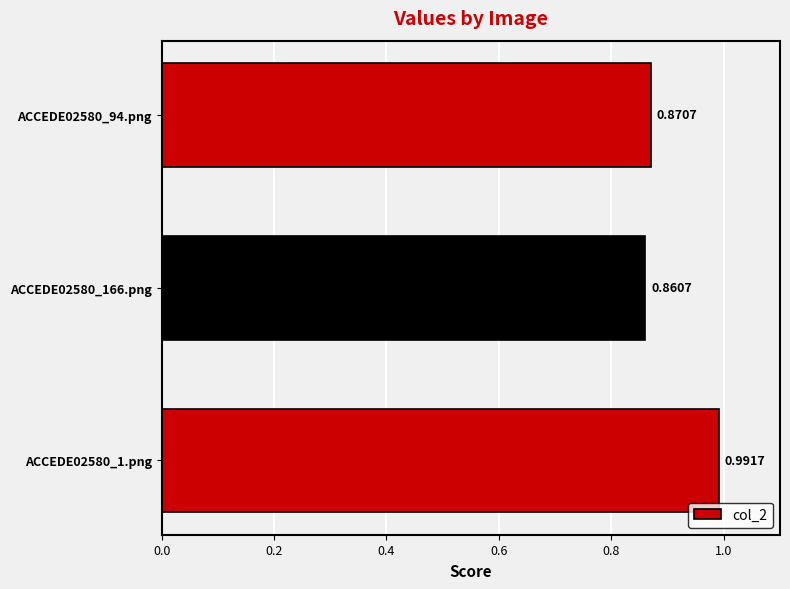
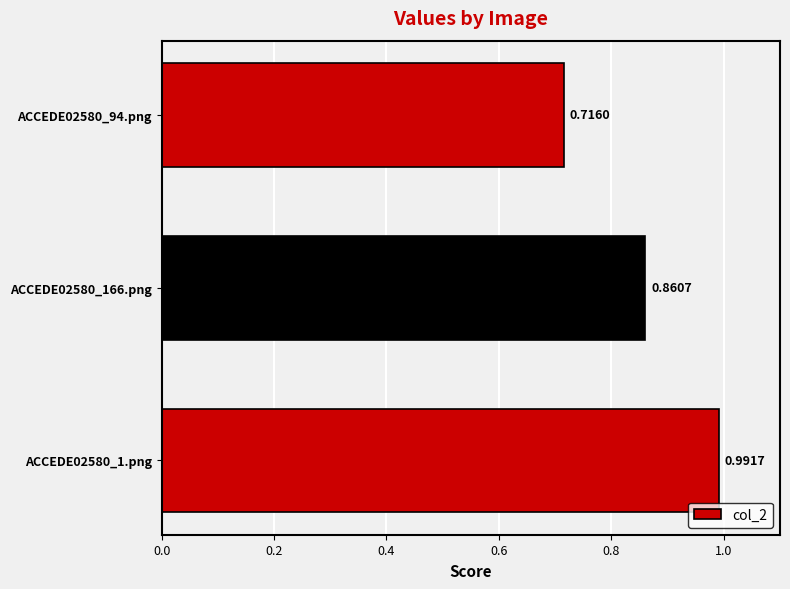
  {
-   "ACCEDE02580_94.png": 0.8707,
+   "ACCEDE02580_94.png": 0.7160,
    "ACCEDE02580_166.png": 0.8607,
    "ACCEDE02580_1.png": 0.9917
  }
